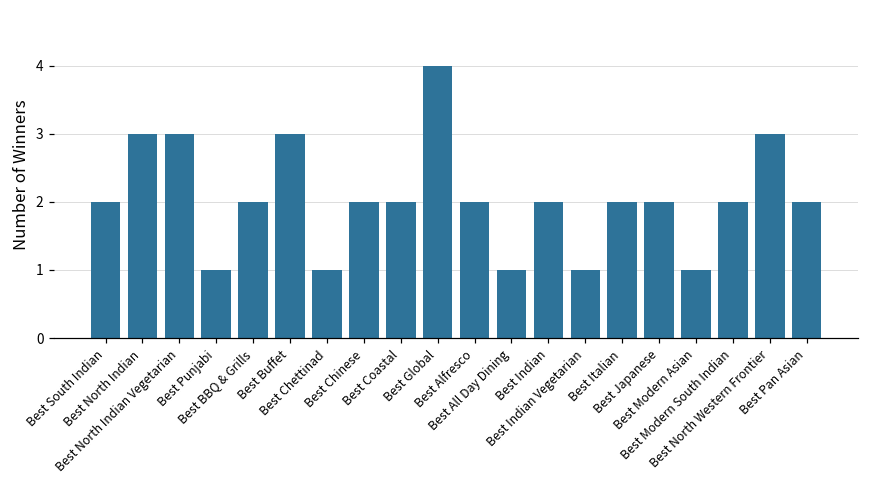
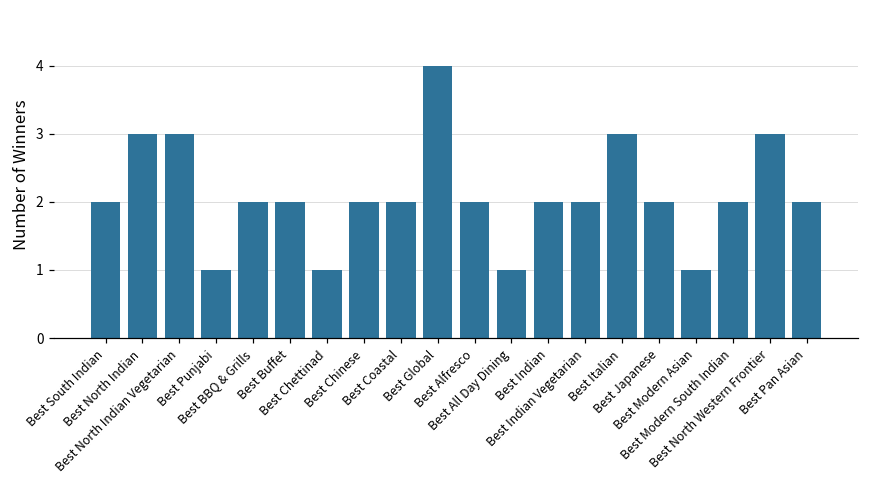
  {
    "Best South Indian": 2,
    "Best North Indian": 3,
    "Best North Indian Vegetarian": 3,
    "Best Punjabi": 1,
    "Best BBQ & Grills": 2,
-   "Best Buffet": 3,
+   "Best Buffet": 2,
    "Best Chettinad": 1,
    "Best Chinese": 2,
    "Best Coastal": 2,
    "Best Global": 4,
    "Best Alfresco": 2,
    "Best All Day Dining": 1,
    "Best Indian": 2,
-   "Best Indian Vegetarian": 1,
-   "Best Italian": 2,
+   "Best Indian Vegetarian": 2,
+   "Best Italian": 3,
    "Best Japanese": 2,
    "Best Modern Asian": 1,
    "Best Modern South Indian": 2,
    "Best North Western Frontier": 3,
    "Best Pan Asian": 2
  }
